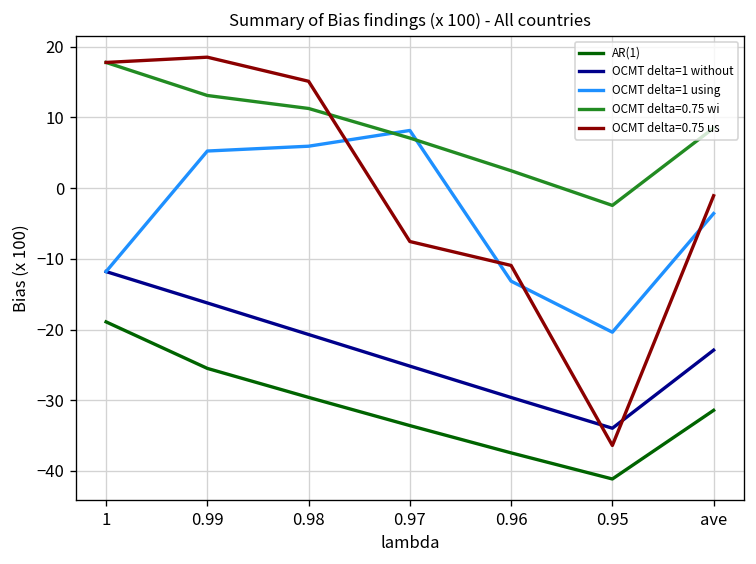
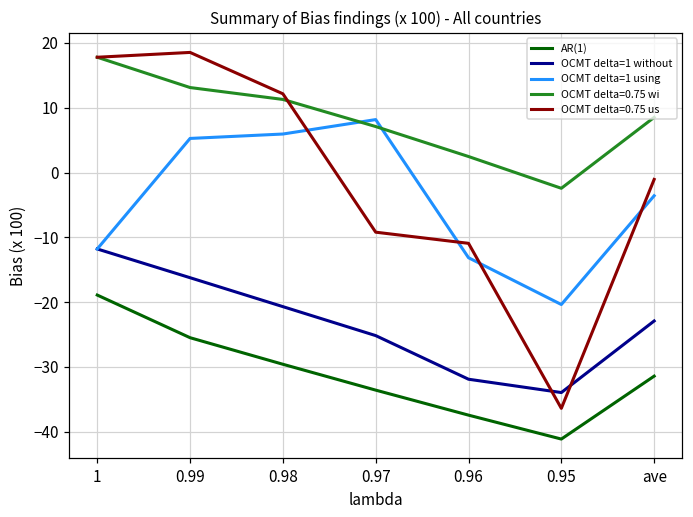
  {
    "AR(1)": {
      "1": -19,
      "0.99": -25,
      "0.98": -30,
      "0.97": -34,
      "0.96": -37,
      "0.95": -41,
      "ave": -31
    },
    "OCMT delta=1 without": {
      "0.99": -16,
      "0.98": -21,
      "0.97": -25,
-     "0.96": -30,
+     "0.96": -32,
      "0.95": -34,
      "ave": -23
    },
    "OCMT delta=1 using": {
      "0.99": 5,
      "0.98": 6,
      "0.97": 8,
      "0.96": -13,
      "0.95": -20,
      "ave": -4
    },
    "OCMT delta=0.75 wi": {
      "0.99": 13,
      "0.98": 11,
      "0.97": 7,
      "0.96": 2,
      "0.95": -2
    },
    "OCMT delta=0.75 us": {
      "0.99": 19,
-     "0.98": 15,
-     "0.97": -8,
+     "0.98": 12,
+     "0.97": -9,
      "0.96": -11,
      "0.95": -36,
      "ave": -1
    }
  }
